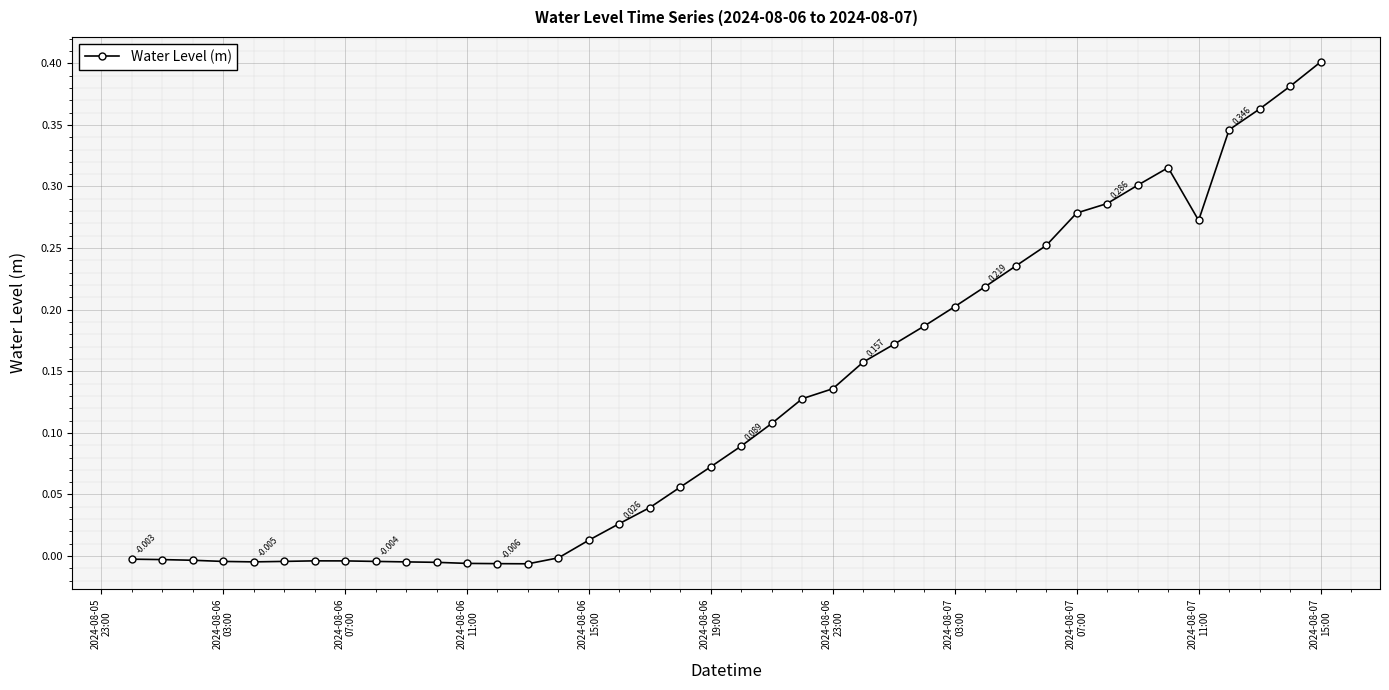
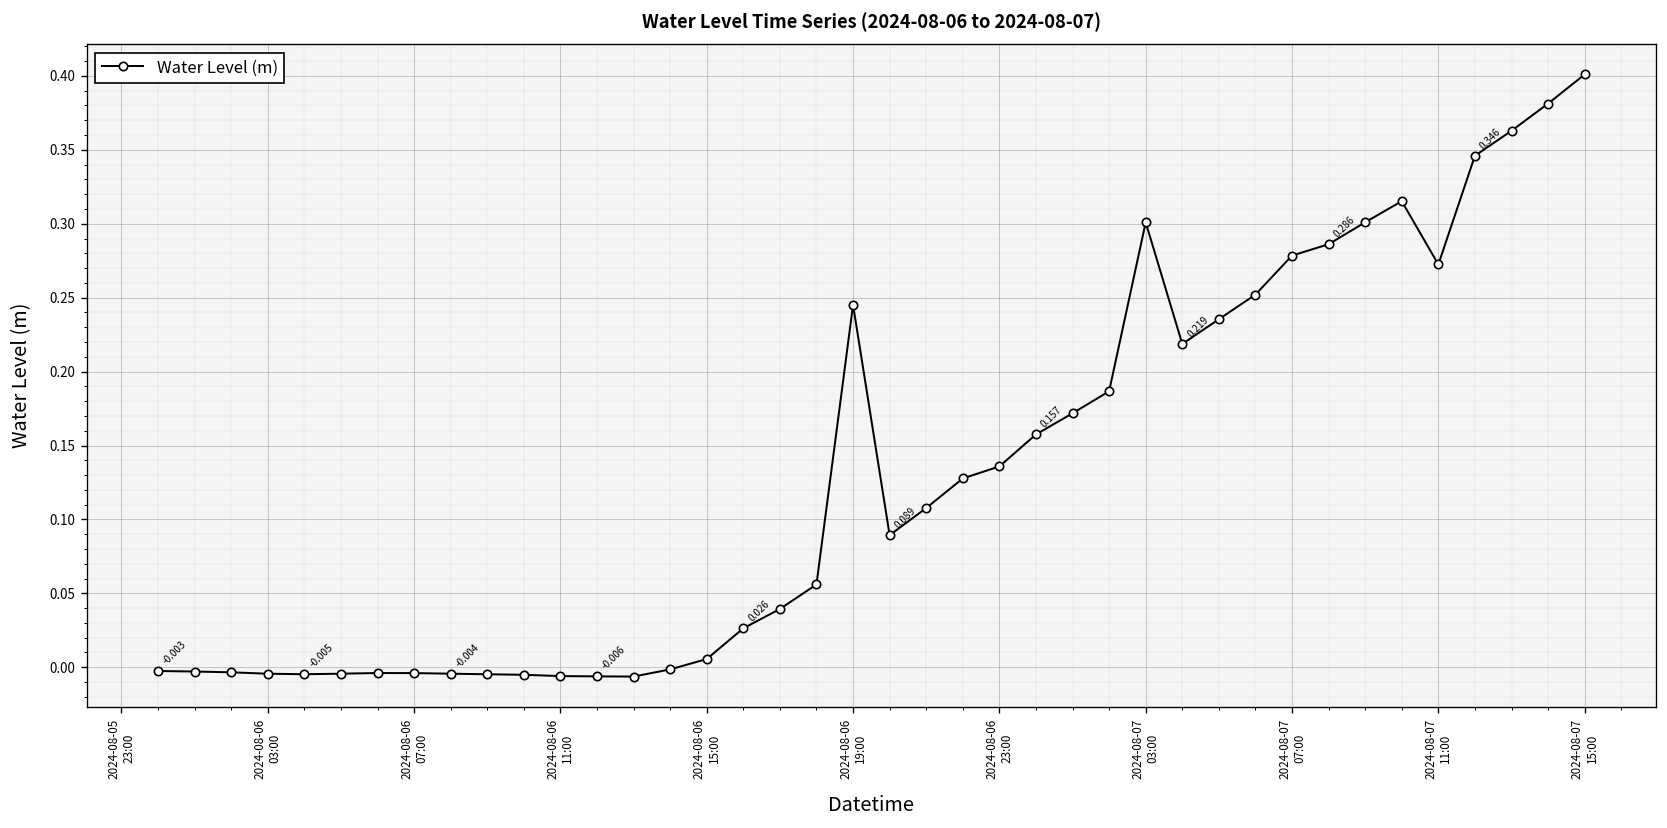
  {
    "2024-08-06 03:00": -0.004,
    "2024-08-06 07:00": -0.004,
    "2024-08-06 11:00": -0.006,
-   "2024-08-06 15:00": 0.013,
-   "2024-08-06 19:00": 0.073,
+   "2024-08-06 15:00": 0.006,
+   "2024-08-06 19:00": 0.245,
    "2024-08-06 23:00": 0.136,
-   "2024-08-07 03:00": 0.202,
+   "2024-08-07 03:00": 0.301,
    "2024-08-07 07:00": 0.278,
    "2024-08-07 11:00": 0.272,
    "2024-08-07 15:00": 0.401
  }
